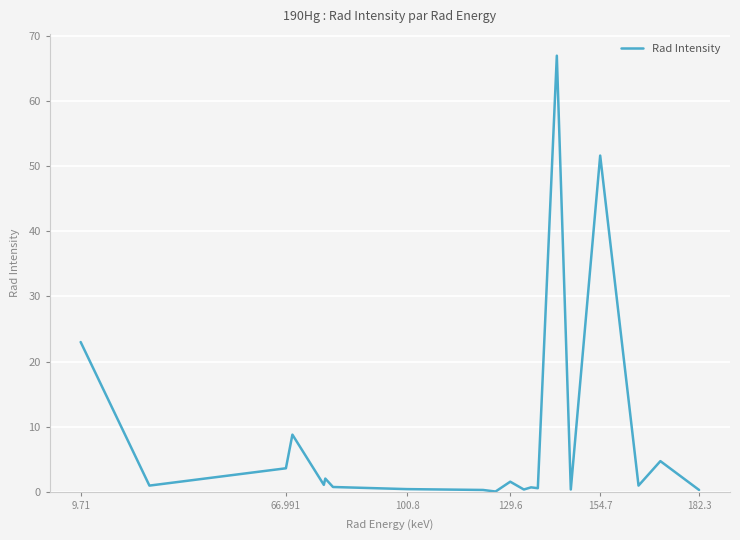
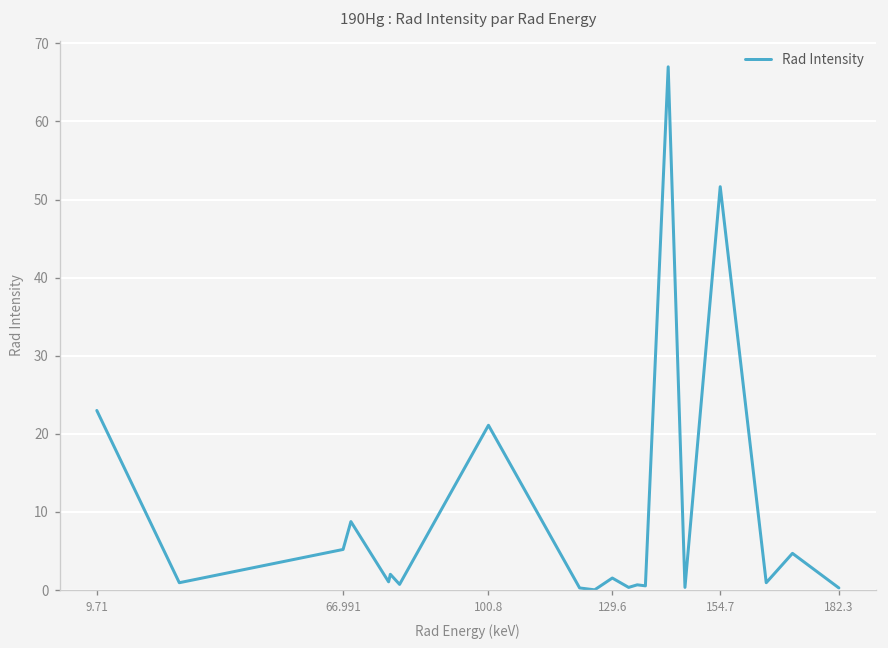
  {
    "9.71": 23,
-   "66.991": 4,
-   "100.8": 0,
+   "66.991": 5,
+   "100.8": 21,
    "129.6": 2,
    "154.7": 52,
    "182.3": 0
  }
